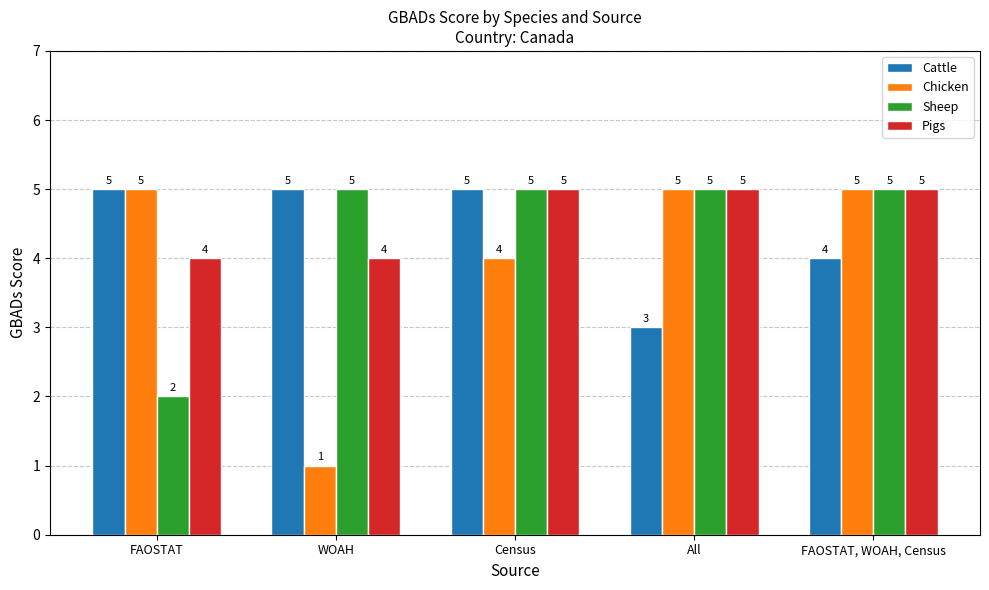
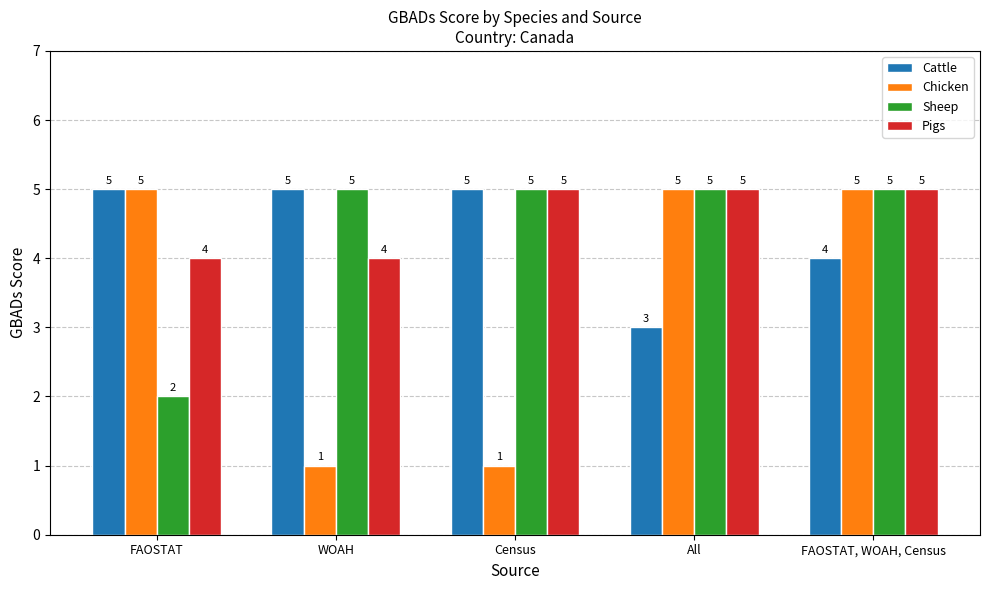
  {
    "Cattle": {
      "FAOSTAT": 5,
      "WOAH": 5,
      "Census": 5,
      "All": 3,
      "FAOSTAT, WOAH, Census": 4
    },
    "Chicken": {
      "FAOSTAT": 5,
      "WOAH": 1,
-     "Census": 4,
+     "Census": 1,
      "All": 5,
      "FAOSTAT, WOAH, Census": 5
    },
    "Sheep": {
      "FAOSTAT": 2,
      "WOAH": 5,
      "Census": 5,
      "All": 5,
      "FAOSTAT, WOAH, Census": 5
    },
    "Pigs": {
      "FAOSTAT": 4,
      "WOAH": 4,
      "Census": 5,
      "All": 5,
      "FAOSTAT, WOAH, Census": 5
    }
  }
